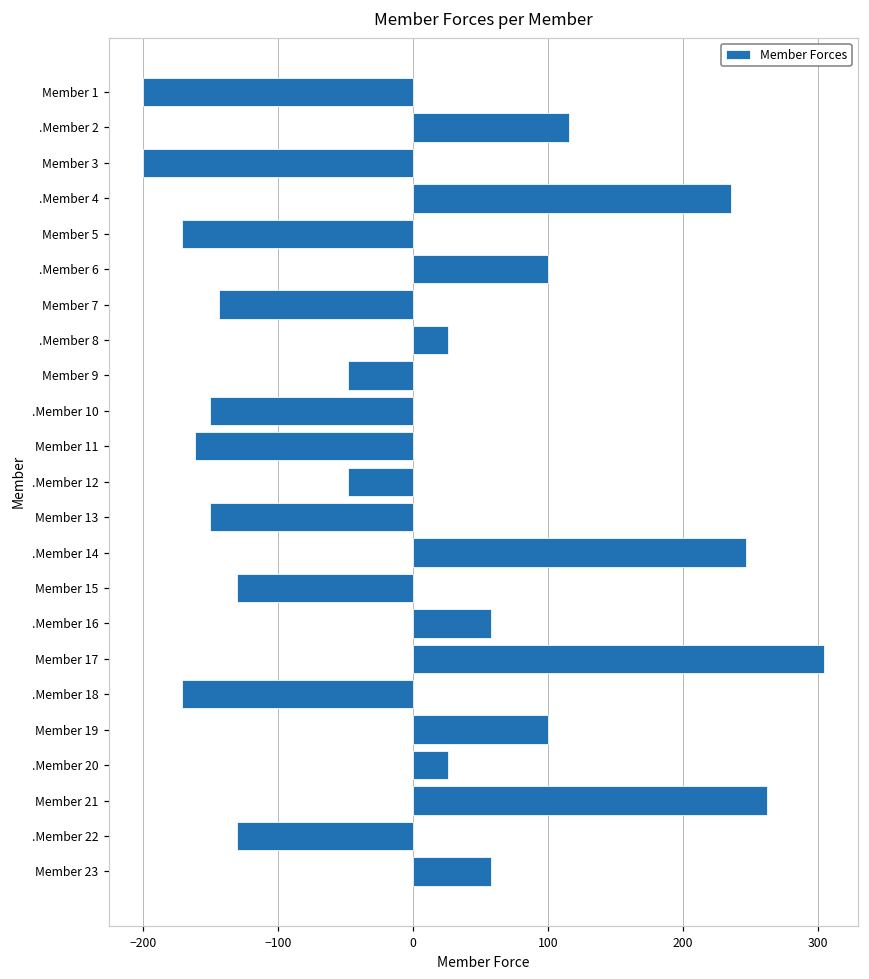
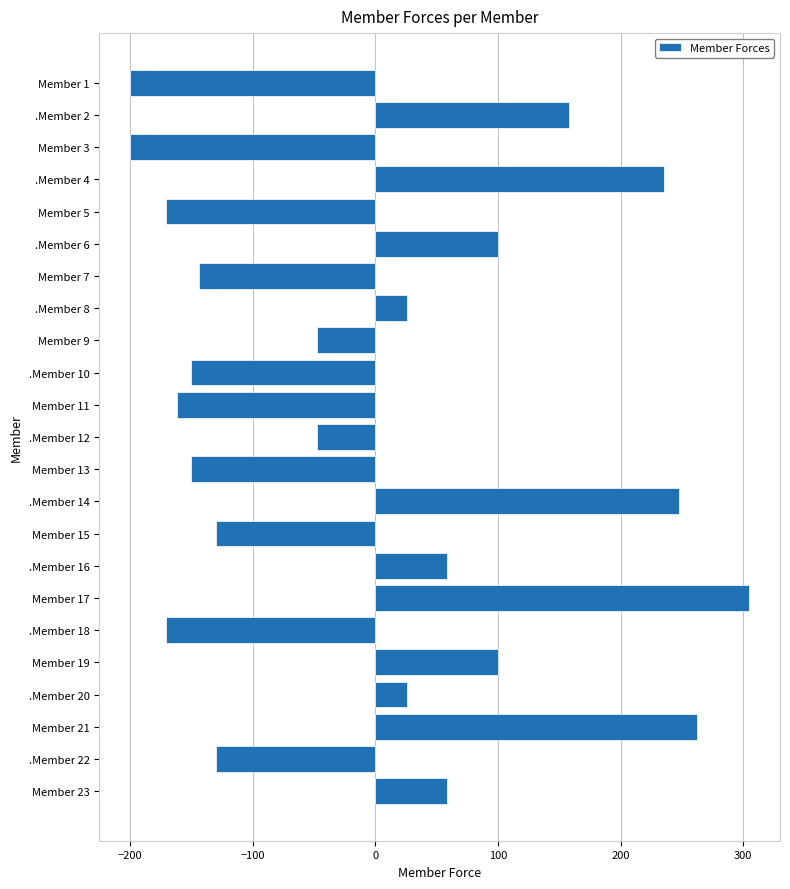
  {
    "Member 1": -200,
-   ".Member 2": 116,
+   ".Member 2": 158,
    "Member 3": -200,
    ".Member 4": 236,
    "Member 5": -171,
    ".Member 6": 100,
    "Member 7": -144,
    ".Member 8": 26,
    "Member 9": -48,
    ".Member 10": -150,
    "Member 11": -162,
    ".Member 12": -48,
    "Member 13": -150,
    ".Member 14": 247,
    "Member 15": -130,
    ".Member 16": 58,
    "Member 17": 305,
    ".Member 18": -171,
    "Member 19": 100,
    ".Member 20": 26,
    "Member 21": 263,
    ".Member 22": -130,
    "Member 23": 58
  }
